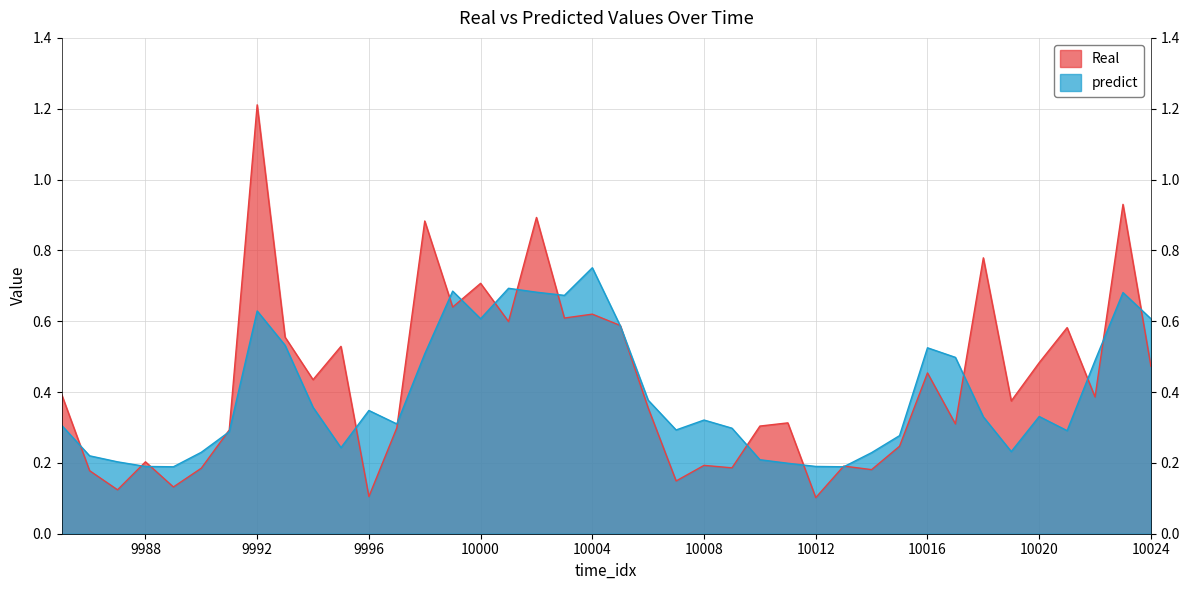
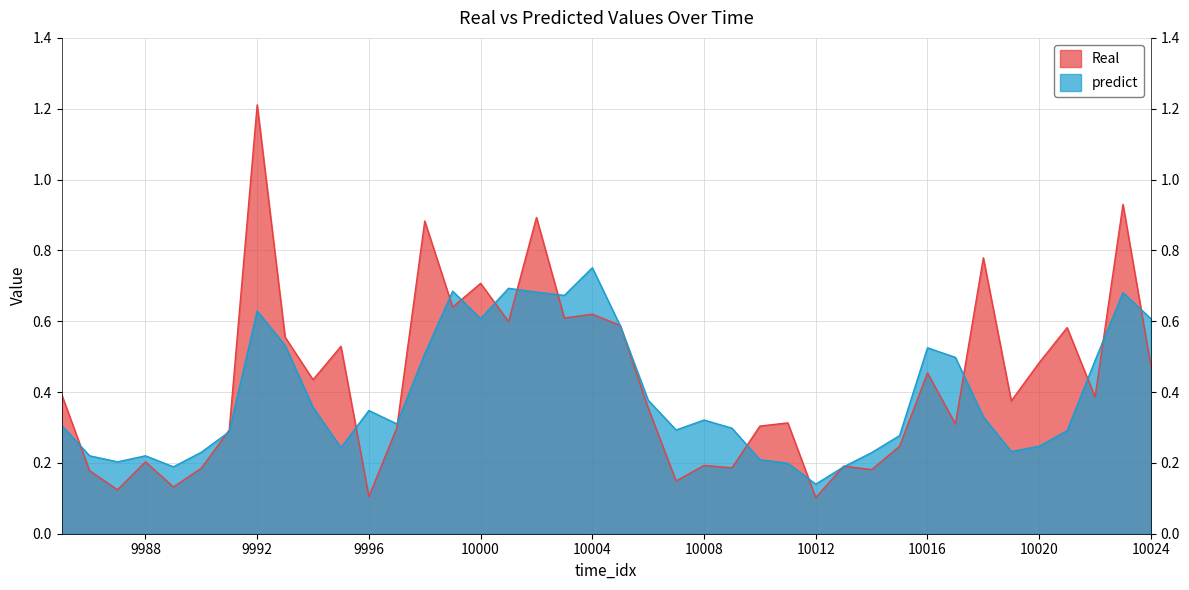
  {
    "Real": {
      "9988": 0.20,
      "9992": 1.21,
      "9996": 0.11,
      "10000": 0.71,
      "10004": 0.62,
      "10008": 0.19,
      "10012": 0.10,
      "10016": 0.45,
      "10020": 0.48,
      "10024": 0.47
    },
    "predict": {
-     "9988": 0.19,
+     "9988": 0.22,
      "9992": 0.63,
      "9996": 0.35,
      "10000": 0.61,
      "10004": 0.75,
      "10008": 0.32,
-     "10012": 0.19,
+     "10012": 0.14,
      "10016": 0.53,
-     "10020": 0.33,
+     "10020": 0.25,
      "10024": 0.61
    }
  }
